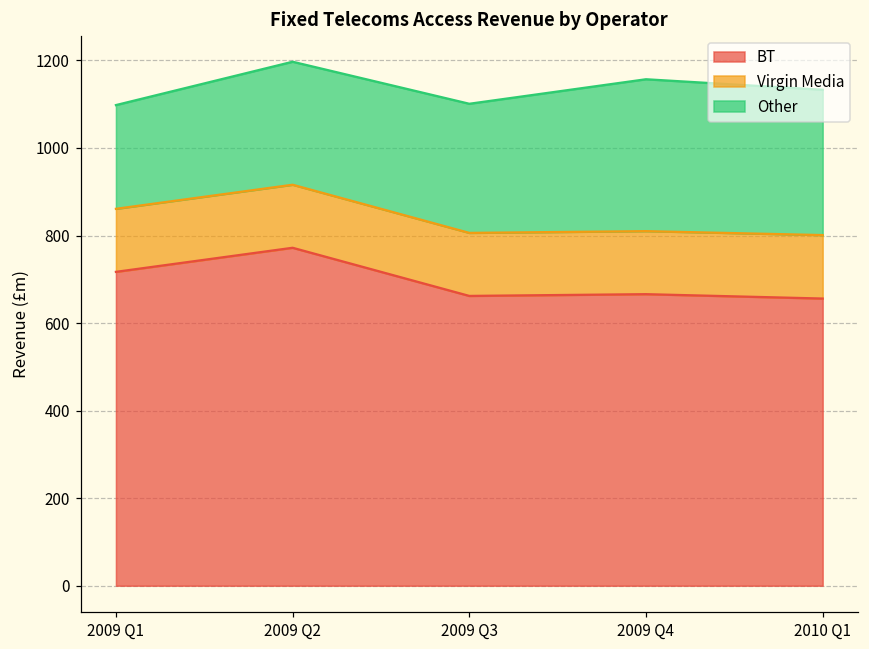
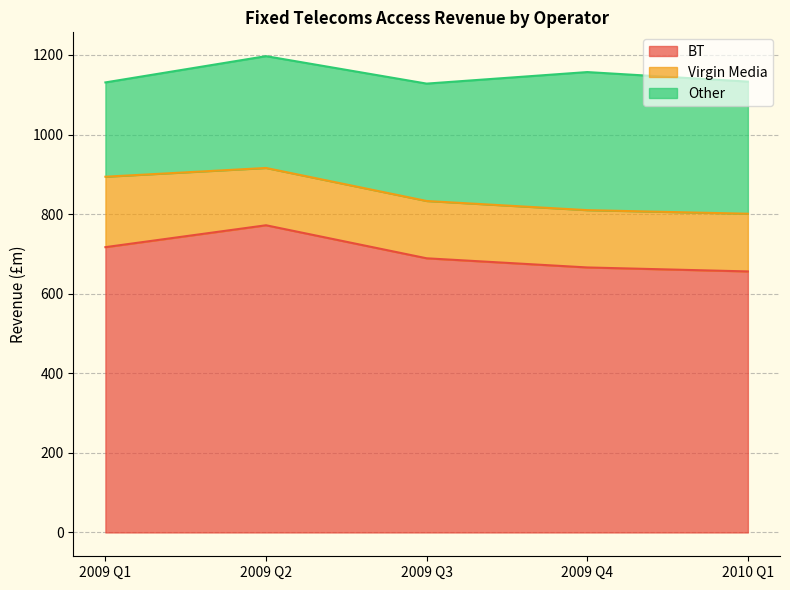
  {
    "BT": {
      "2009 Q1": 720,
      "2009 Q2": 770,
-     "2009 Q3": 660,
+     "2009 Q3": 690,
      "2009 Q4": 670,
      "2010 Q1": 660
    },
    "Virgin Media": {
-     "2009 Q1": 140,
+     "2009 Q1": 180,
      "2009 Q2": 140,
      "2009 Q3": 140,
      "2009 Q4": 140,
      "2010 Q1": 150
    },
    "Other": {
      "2009 Q1": 240,
      "2009 Q2": 280,
      "2009 Q3": 300,
      "2009 Q4": 350
    }
  }
